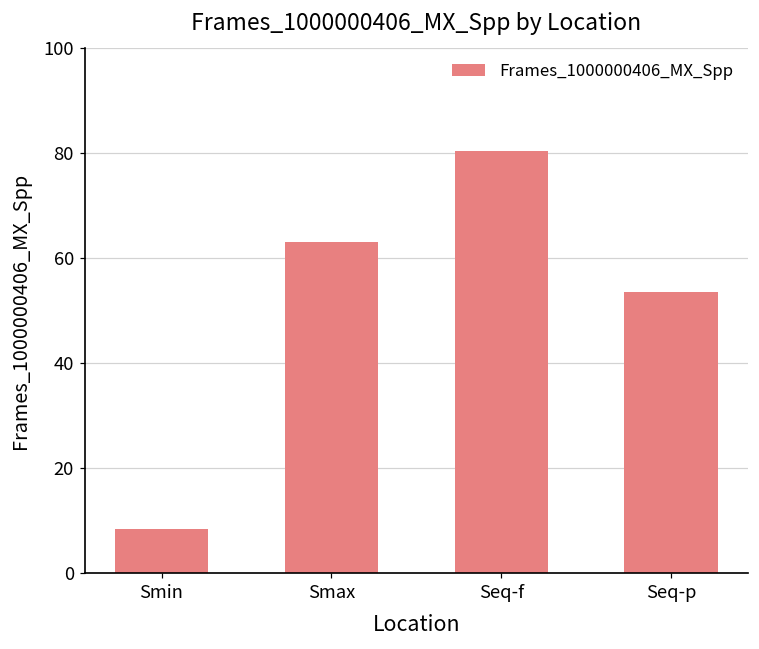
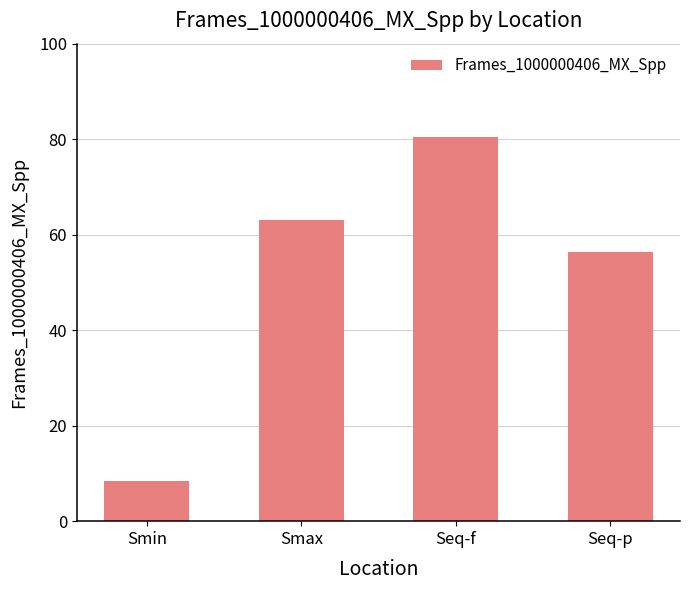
  {
    "Smin": 8,
    "Smax": 63,
    "Seq-f": 80,
-   "Seq-p": 54
+   "Seq-p": 56
  }
